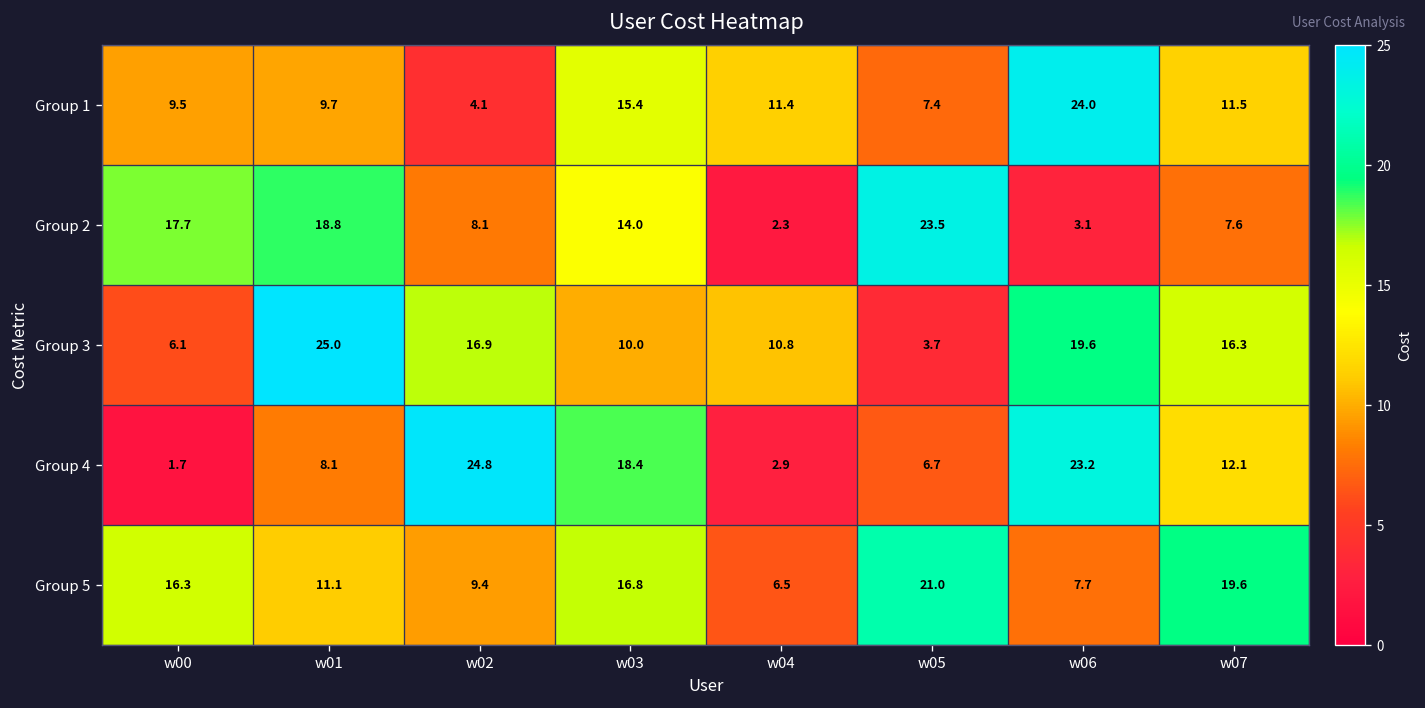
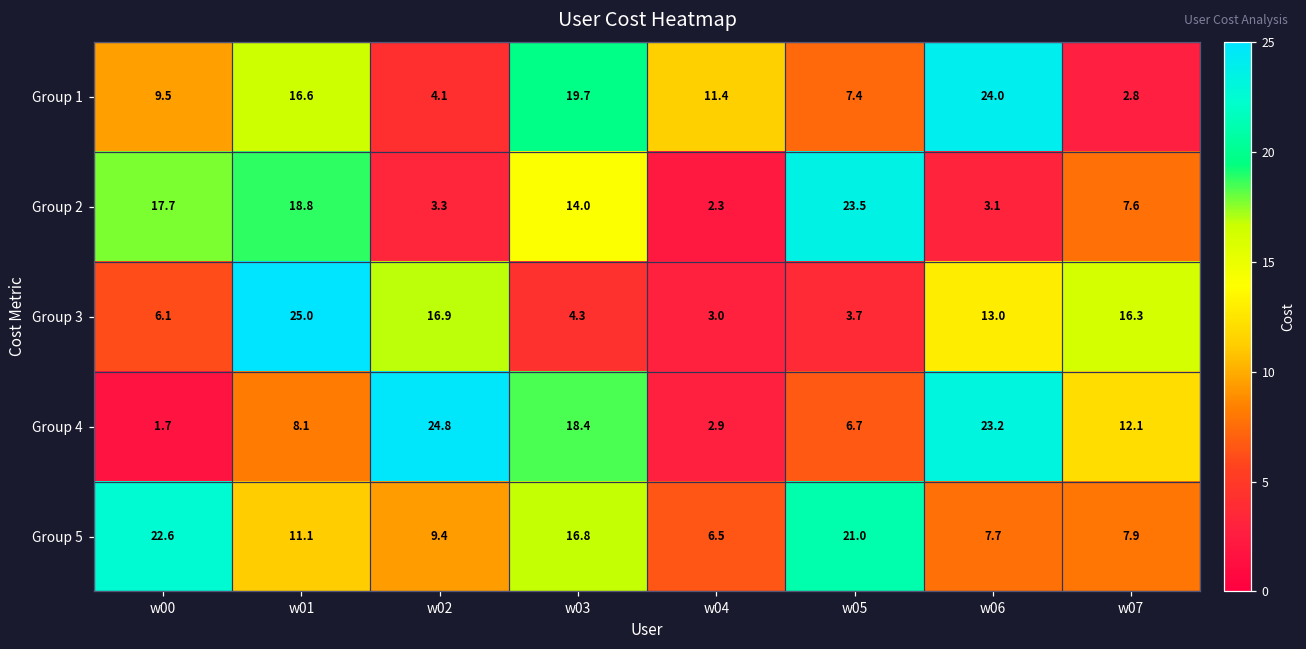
  {
    "Group 1": {
      "w00": 9.5,
-     "w01": 9.7,
+     "w01": 16.6,
      "w02": 4.1,
-     "w03": 15.4,
+     "w03": 19.7,
      "w04": 11.4,
      "w05": 7.4,
      "w06": 24.0,
-     "w07": 11.5
+     "w07": 2.8
    },
    "Group 2": {
      "w00": 17.7,
      "w01": 18.8,
-     "w02": 8.1,
+     "w02": 3.3,
      "w03": 14.0,
      "w04": 2.3,
      "w05": 23.5,
      "w06": 3.1,
      "w07": 7.6
    },
    "Group 3": {
      "w00": 6.1,
      "w01": 25.0,
      "w02": 16.9,
-     "w03": 10.0,
-     "w04": 10.8,
+     "w03": 4.3,
+     "w04": 3.0,
      "w05": 3.7,
-     "w06": 19.6,
+     "w06": 13.0,
      "w07": 16.3
    },
    "Group 4": {
      "w00": 1.7,
      "w01": 8.1,
      "w02": 24.8,
      "w03": 18.4,
      "w04": 2.9,
      "w05": 6.7,
      "w06": 23.2,
      "w07": 12.1
    },
    "Group 5": {
-     "w00": 16.3,
+     "w00": 22.6,
      "w01": 11.1,
      "w02": 9.4,
      "w03": 16.8,
      "w04": 6.5,
      "w05": 21.0,
      "w06": 7.7,
-     "w07": 19.6
+     "w07": 7.9
    }
  }
